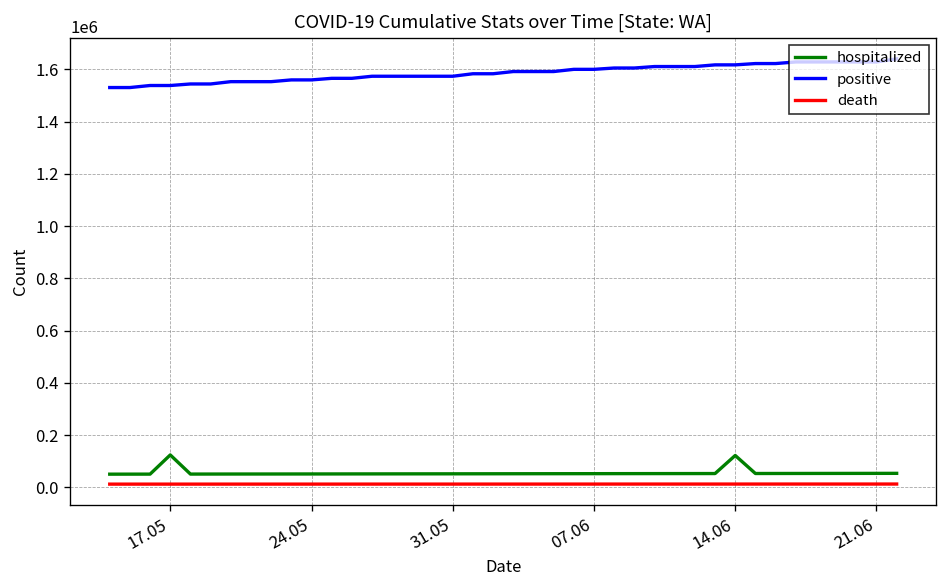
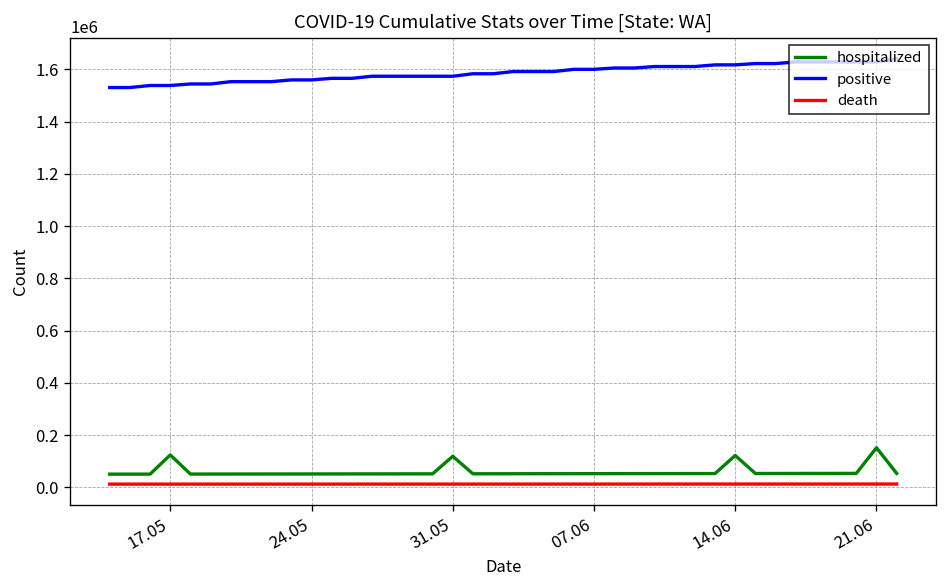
  {
    "hospitalized": {
      "17.05": 120000,
      "24.05": 50000,
-     "31.05": 50000,
+     "31.05": 120000,
      "07.06": 50000,
      "14.06": 120000,
-     "21.06": 50000
+     "21.06": 150000
    },
    "positive": {
      "17.05": 1540000,
      "24.05": 1560000,
      "31.05": 1570000,
      "07.06": 1600000,
      "14.06": 1620000
    },
    "death": {
      "17.05": 10000,
      "24.05": 10000,
      "31.05": 10000,
      "07.06": 10000,
      "14.06": 10000,
      "21.06": 10000
    }
  }
